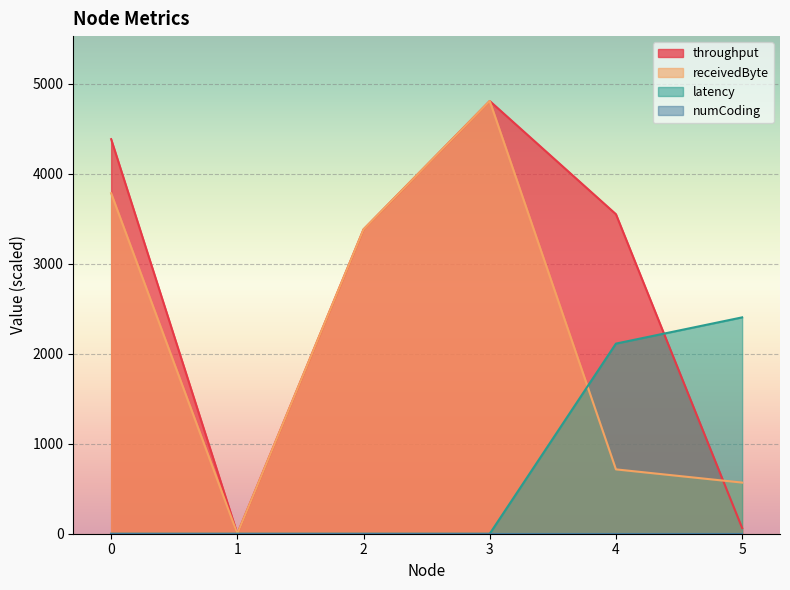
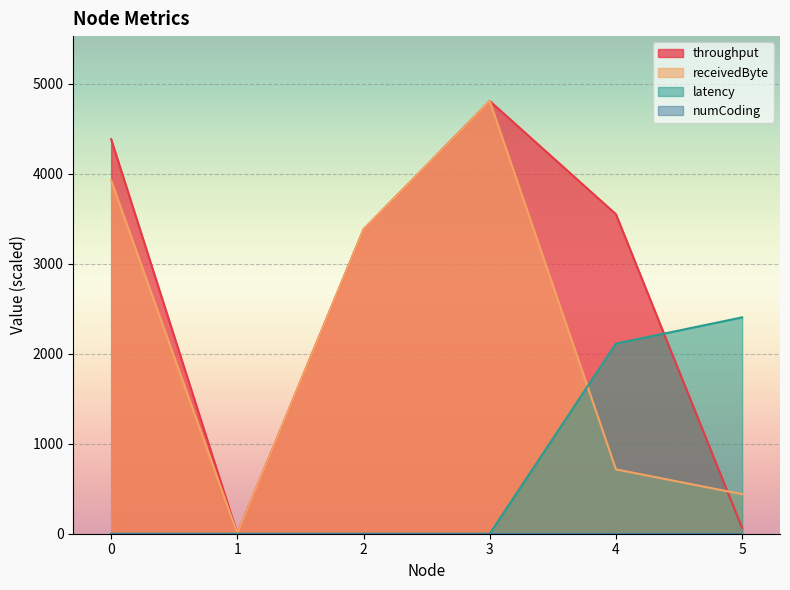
  {
    "throughput": {
      "0": 4400,
      "4": 3600,
      "5": 100
    },
    "receivedByte": {
-     "0": 3800,
+     "0": 3900,
      "4": 700,
-     "5": 600
+     "5": 400
    }
  }
